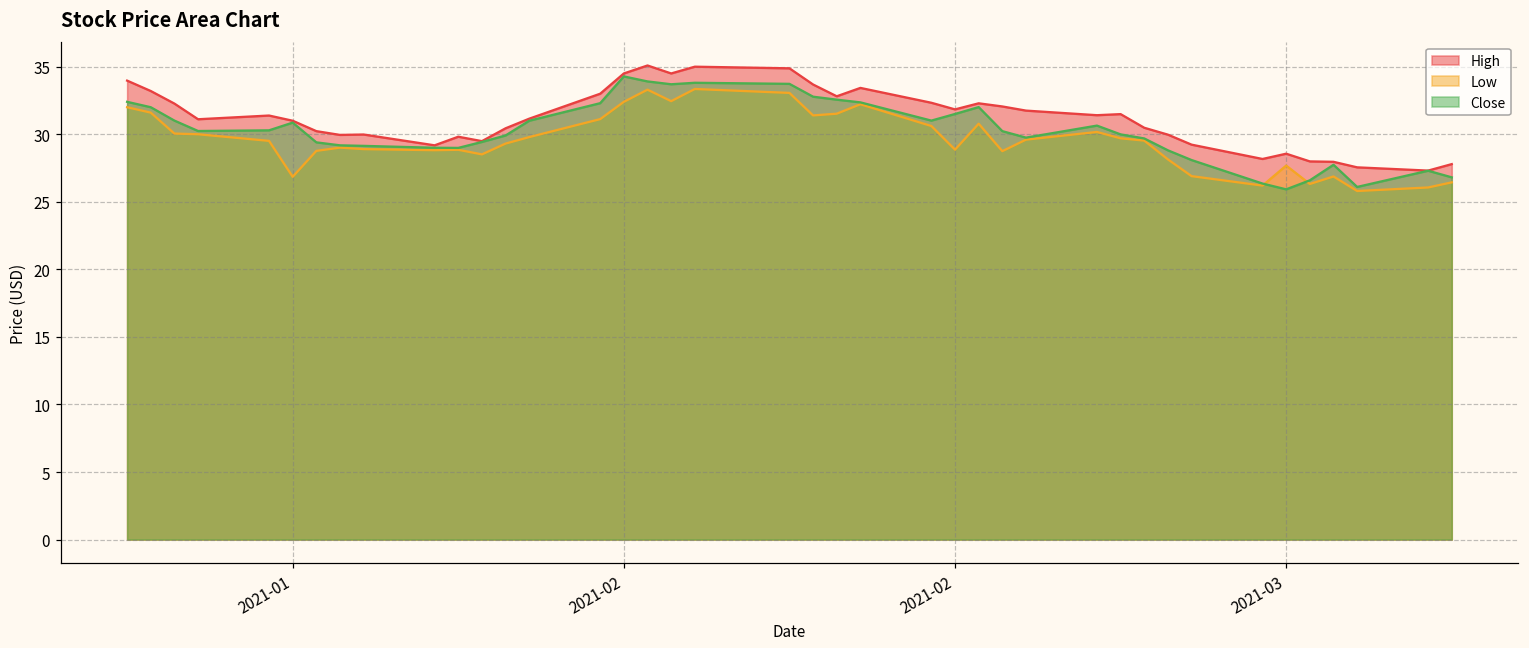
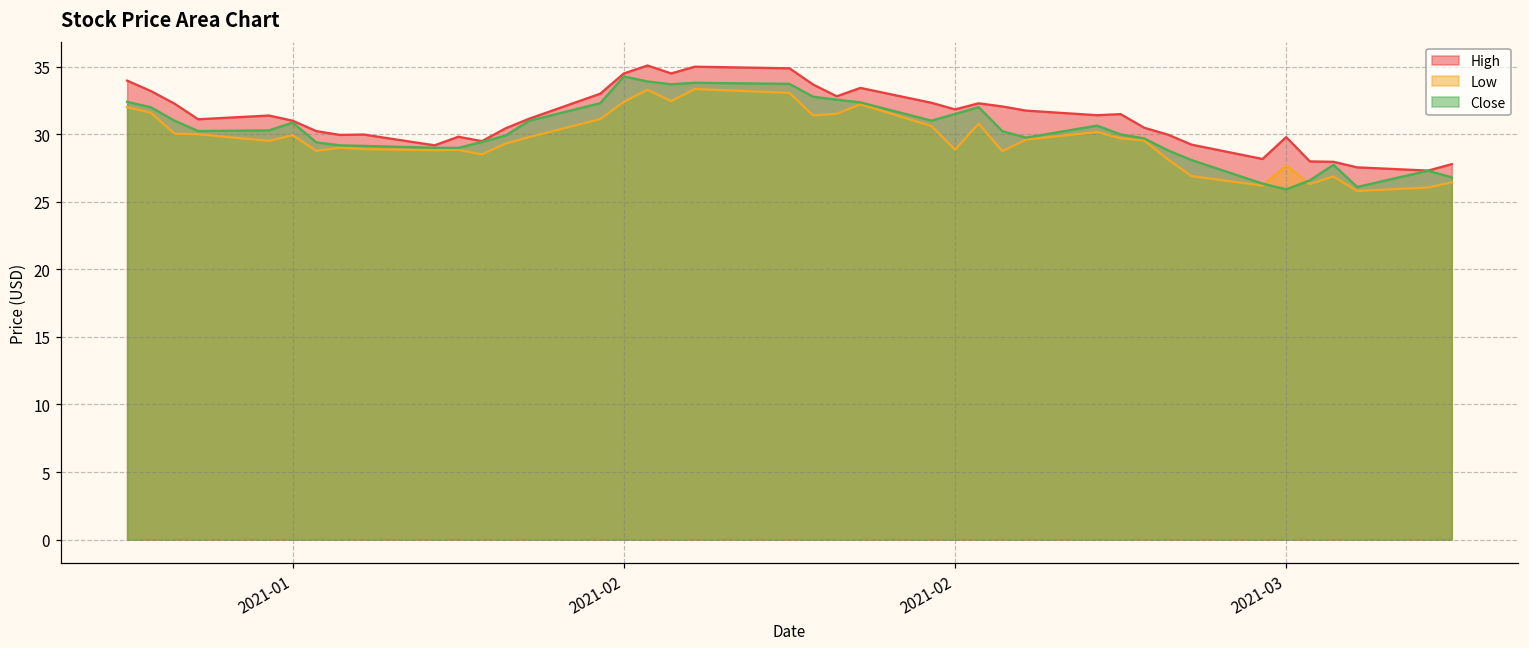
  {
    "High": {
-     "2021-03": 28.6
+     "2021-03": 29.8
    },
    "Low": {
-     "2021-01": 26.9,
+     "2021-01": 29.9,
      "2021-03": 27.7
    },
    "Close": {
      "2021-03": 25.9
    }
  }
